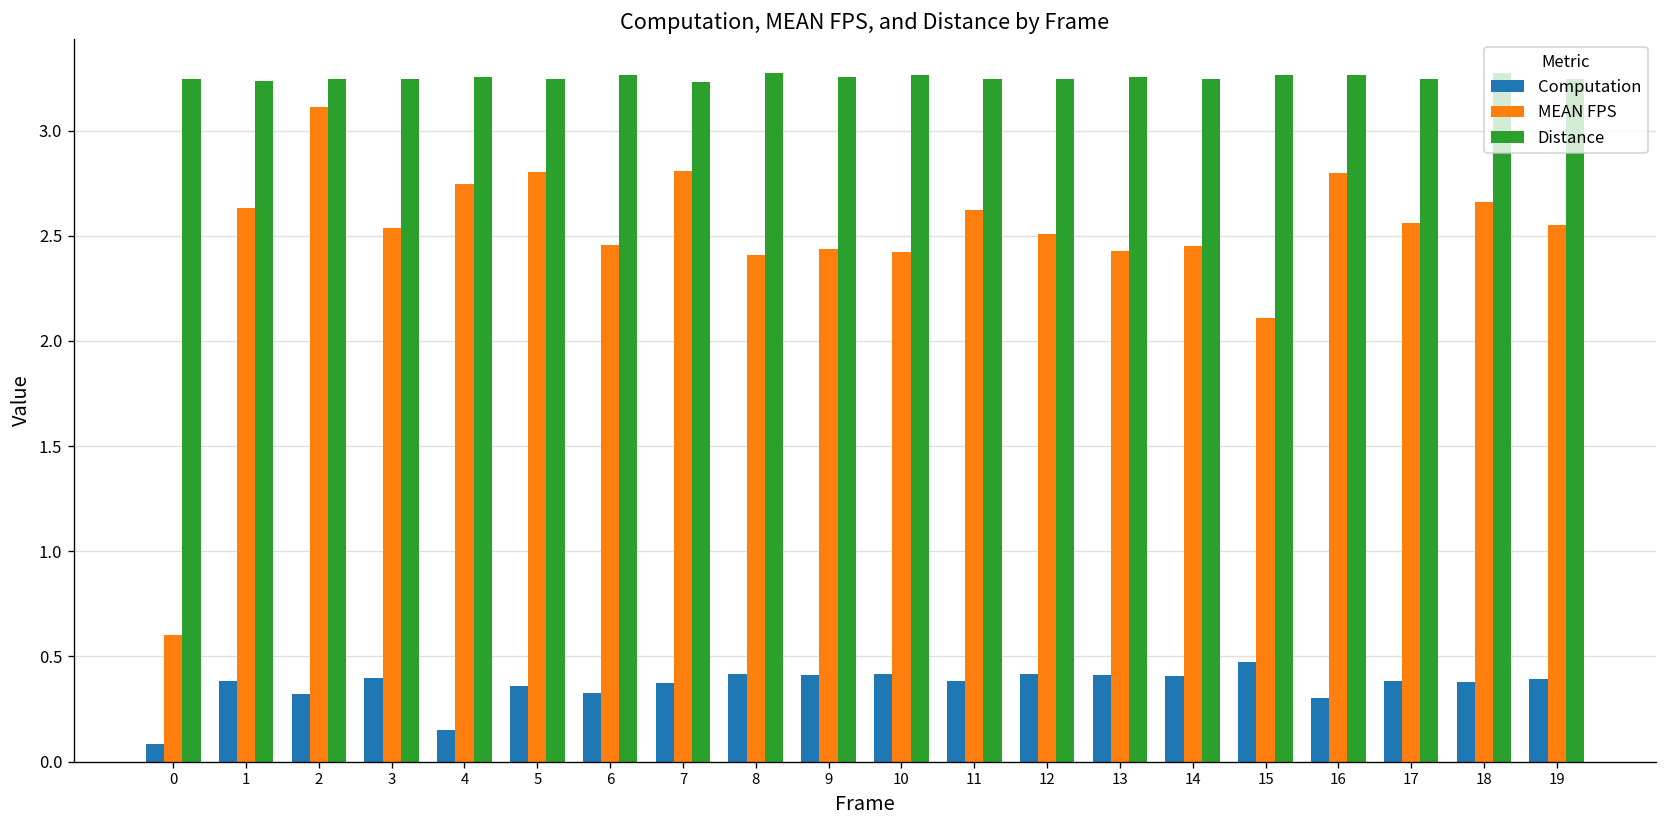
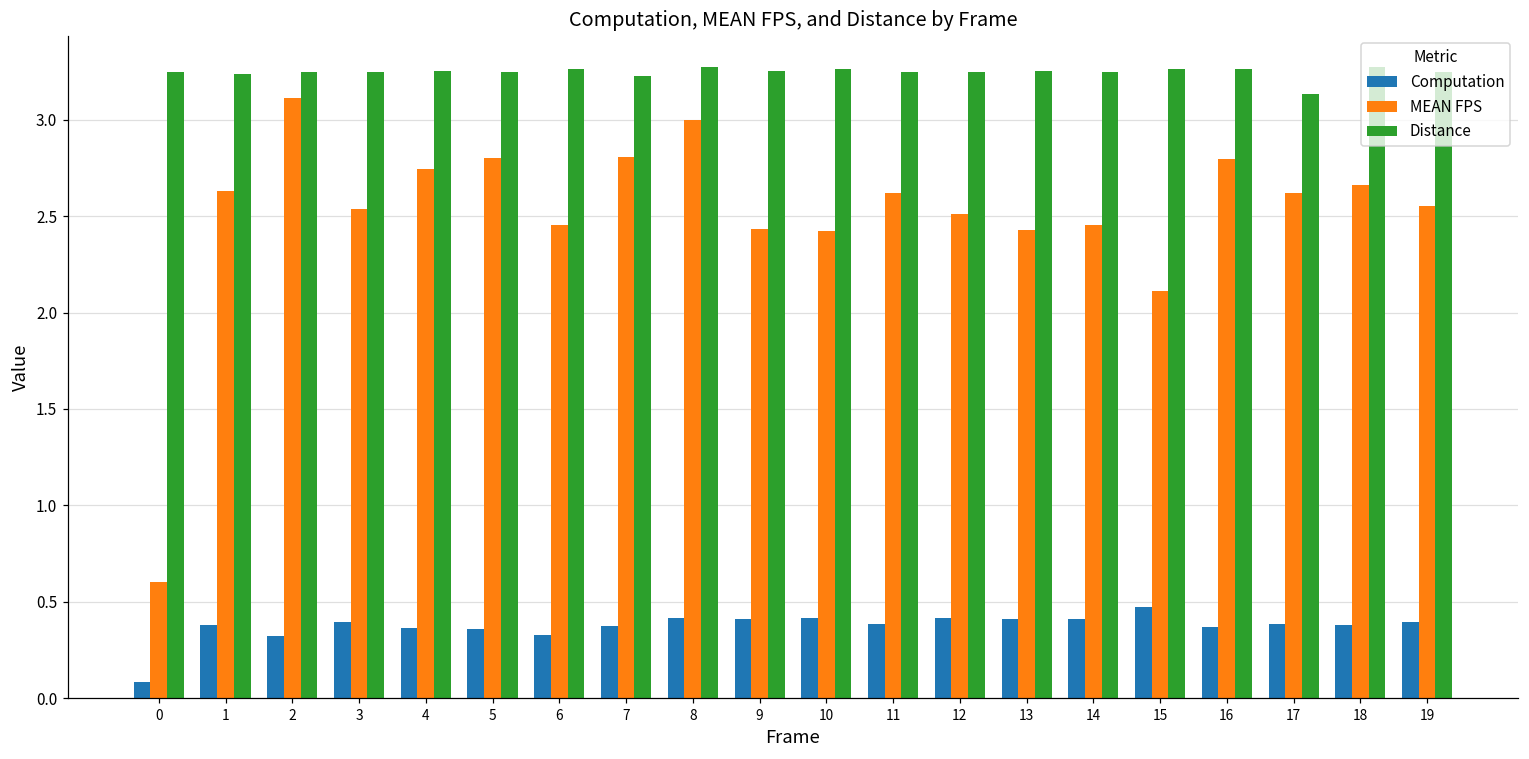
  {
    "Computation": {
      "0": 0.09,
      "1": 0.38,
      "2": 0.32,
      "3": 0.40,
-     "4": 0.15,
+     "4": 0.37,
      "5": 0.36,
      "6": 0.33,
      "7": 0.38,
      "8": 0.42,
      "9": 0.41,
      "10": 0.42,
      "11": 0.38,
      "12": 0.41,
      "13": 0.41,
      "14": 0.41,
      "15": 0.48,
-     "16": 0.30,
+     "16": 0.37,
      "17": 0.38,
      "18": 0.38,
      "19": 0.39
    },
    "MEAN FPS": {
      "0": 0.60,
      "1": 2.63,
      "2": 3.11,
      "3": 2.54,
      "4": 2.75,
      "5": 2.80,
      "6": 2.46,
      "7": 2.81,
-     "8": 2.41,
+     "8": 3.00,
      "9": 2.44,
      "10": 2.42,
      "11": 2.62,
      "12": 2.51,
      "13": 2.43,
      "14": 2.45,
      "15": 2.11,
      "16": 2.80,
-     "17": 2.56,
+     "17": 2.62,
      "18": 2.66,
      "19": 2.55
    },
    "Distance": {
      "0": 3.25,
      "1": 3.24,
      "2": 3.25,
      "3": 3.25,
      "4": 3.26,
      "5": 3.25,
      "6": 3.26,
      "7": 3.23,
      "8": 3.27,
      "9": 3.26,
      "10": 3.26,
      "11": 3.25,
      "12": 3.25,
      "13": 3.26,
      "14": 3.25,
      "15": 3.26,
      "16": 3.26,
-     "17": 3.25
+     "17": 3.14
    }
  }
